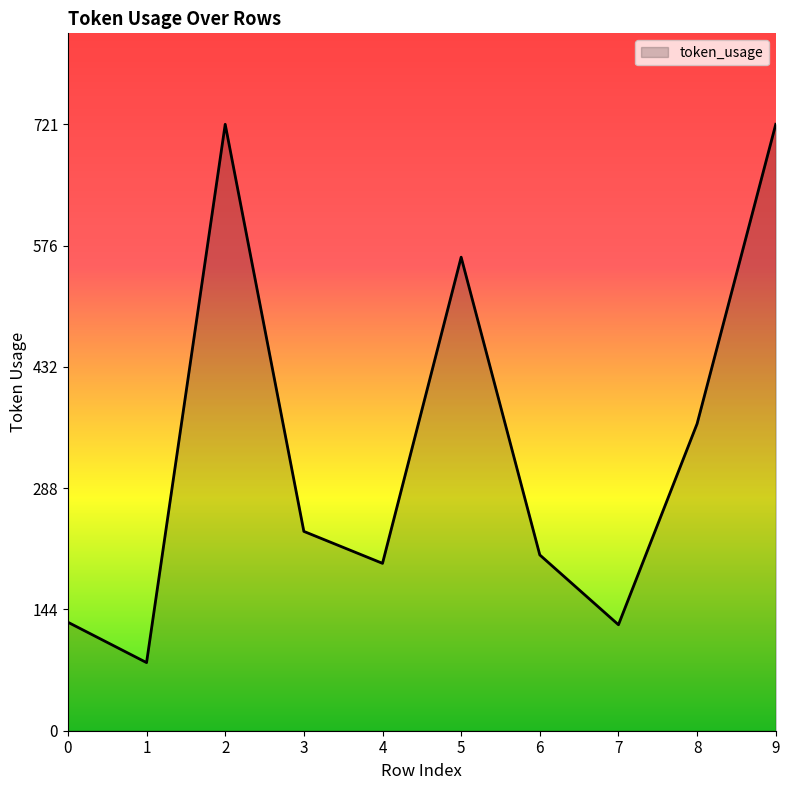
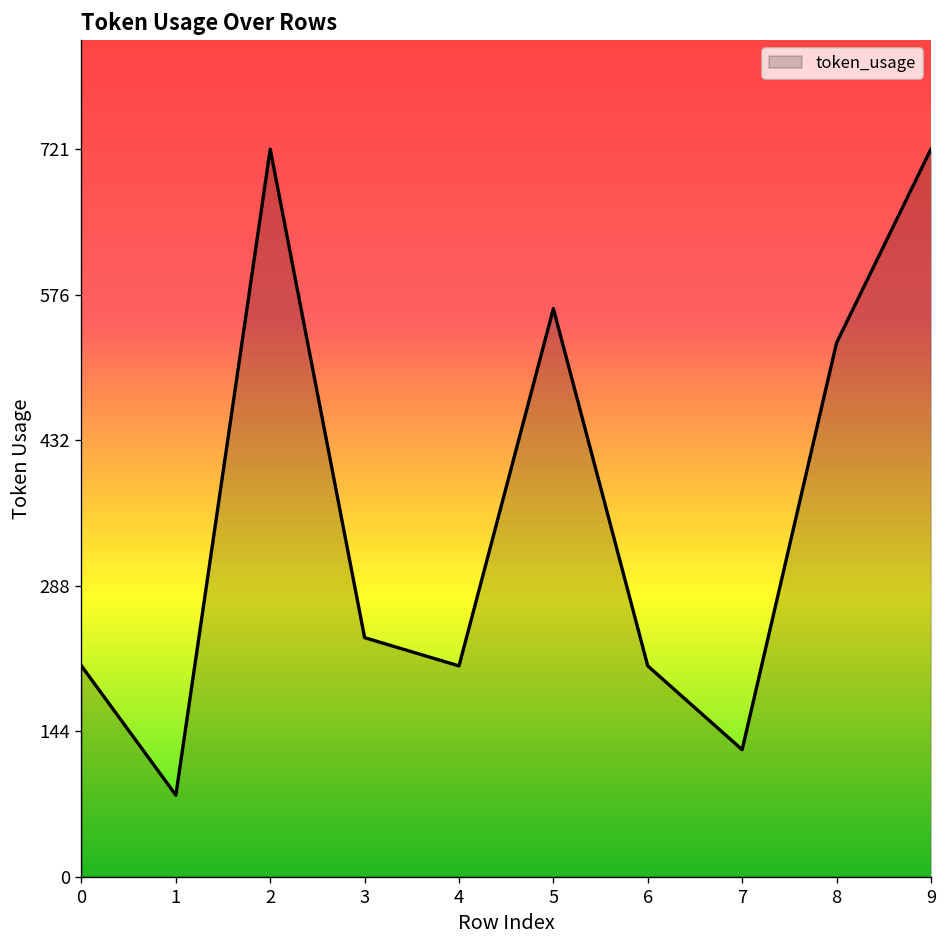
  {
-   "0": 130,
+   "0": 210,
    "1": 80,
    "2": 720,
    "3": 240,
-   "4": 200,
+   "4": 210,
    "5": 560,
    "6": 210,
    "7": 130,
-   "8": 370,
+   "8": 530,
    "9": 720
  }
